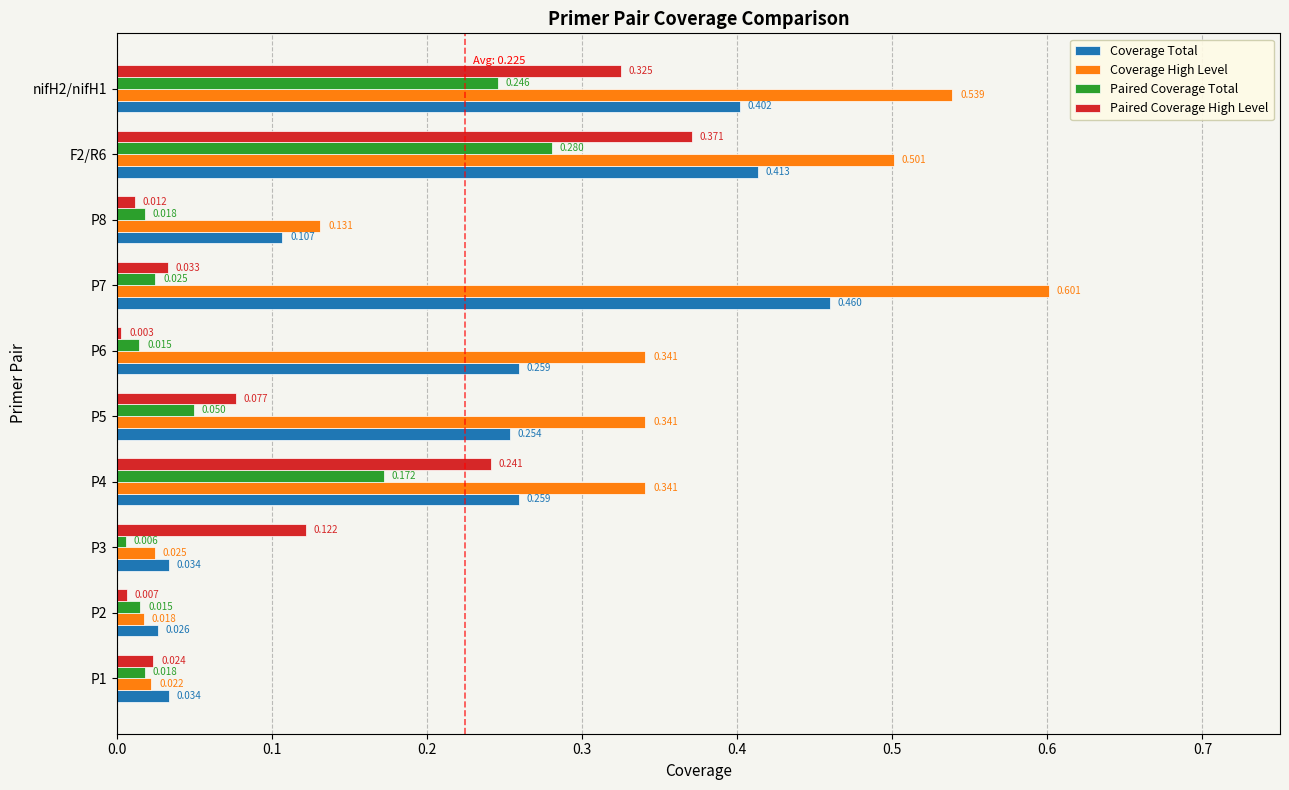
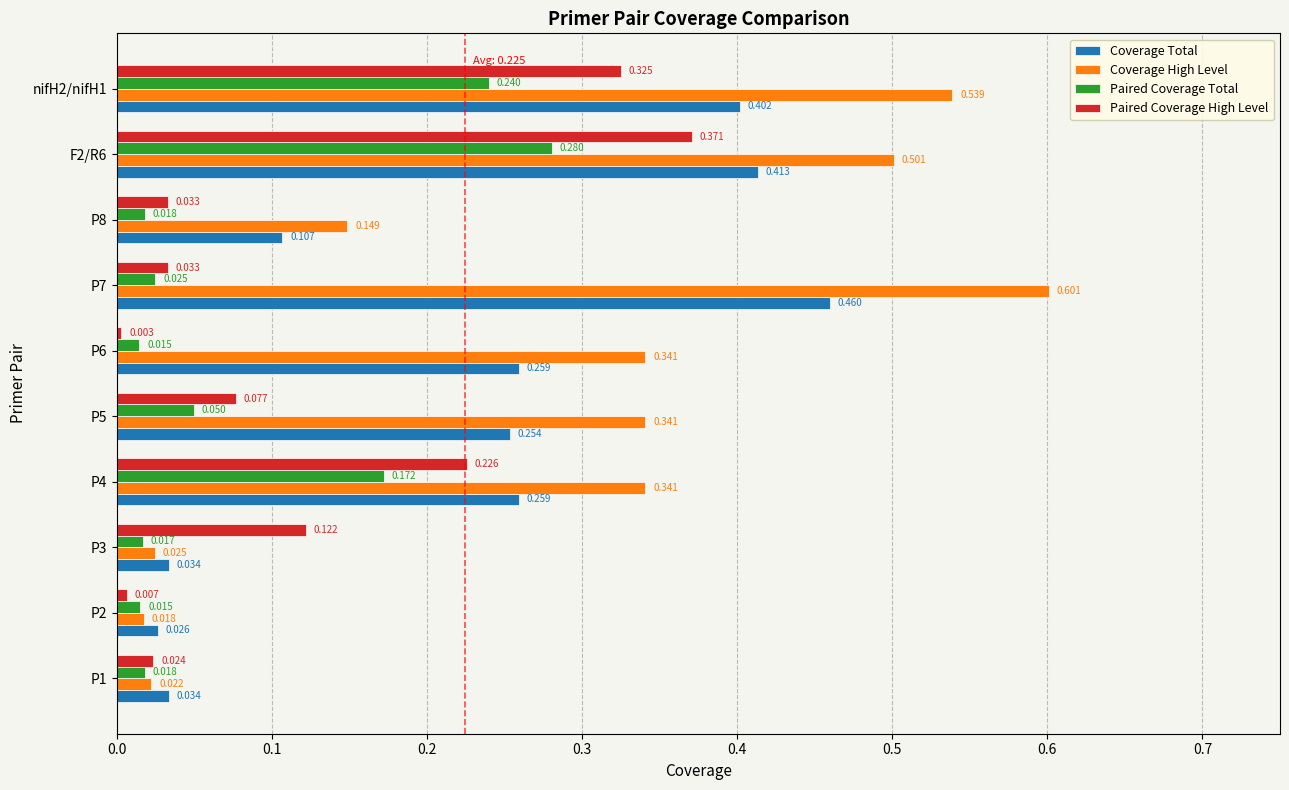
  {
    "Coverage Total": {
      "nifH2/nifH1": 0.402,
      "F2/R6": 0.413,
      "P8": 0.107,
      "P7": 0.460,
      "P6": 0.259,
      "P5": 0.254,
      "P4": 0.259,
      "P3": 0.034,
      "P2": 0.026,
      "P1": 0.034
    },
    "Coverage High Level": {
      "nifH2/nifH1": 0.539,
      "F2/R6": 0.501,
-     "P8": 0.131,
+     "P8": 0.149,
      "P7": 0.601,
      "P6": 0.341,
      "P5": 0.341,
      "P4": 0.341,
      "P3": 0.025,
      "P2": 0.018,
      "P1": 0.022
    },
    "Paired Coverage Total": {
-     "nifH2/nifH1": 0.246,
+     "nifH2/nifH1": 0.240,
      "F2/R6": 0.280,
      "P8": 0.018,
      "P7": 0.025,
      "P6": 0.015,
      "P5": 0.050,
      "P4": 0.172,
-     "P3": 0.006,
+     "P3": 0.017,
      "P2": 0.015,
      "P1": 0.018
    },
    "Paired Coverage High Level": {
      "nifH2/nifH1": 0.325,
      "F2/R6": 0.371,
-     "P8": 0.012,
+     "P8": 0.033,
      "P7": 0.033,
      "P6": 0.003,
      "P5": 0.077,
-     "P4": 0.241,
+     "P4": 0.226,
      "P3": 0.122,
      "P2": 0.007,
      "P1": 0.024
    }
  }
